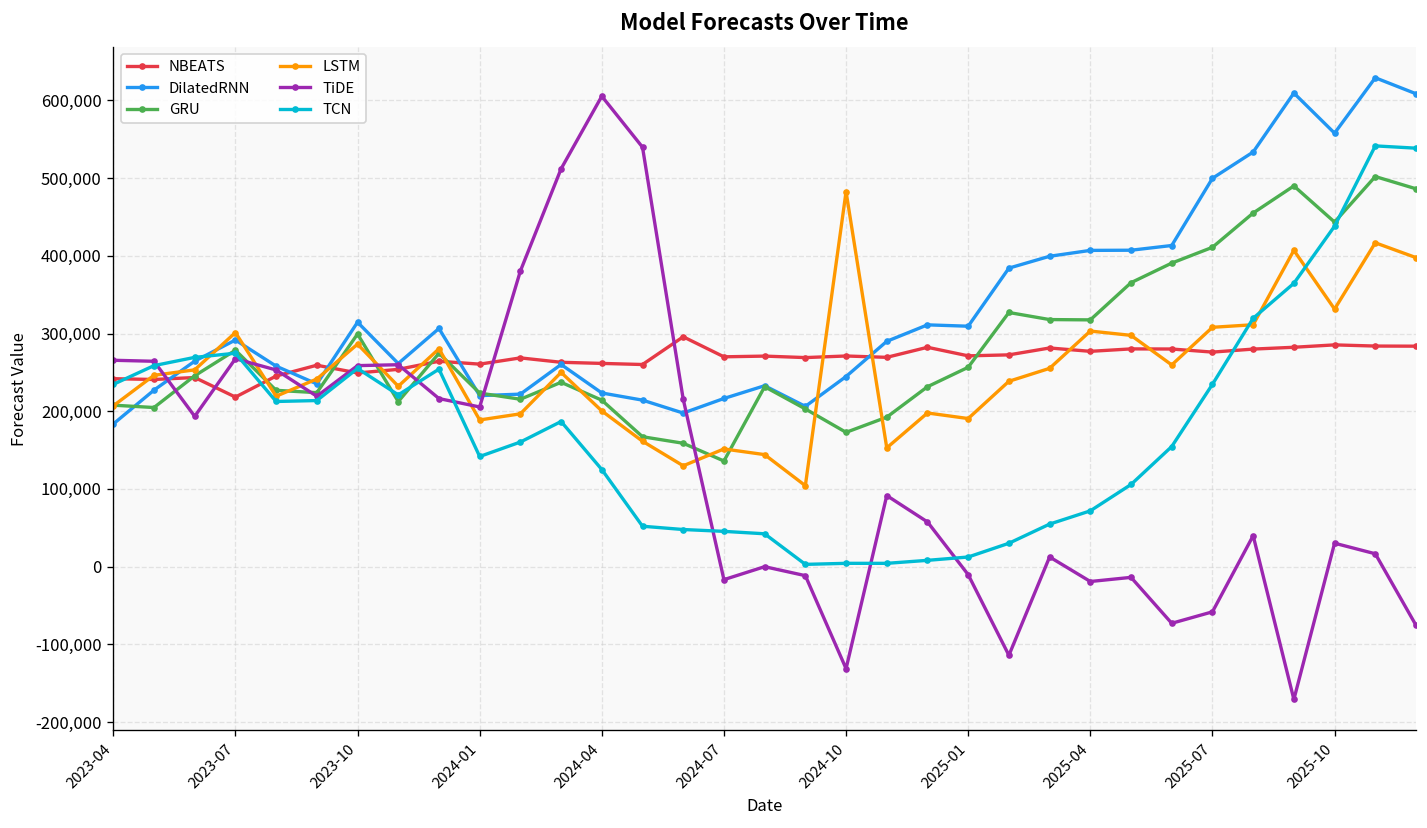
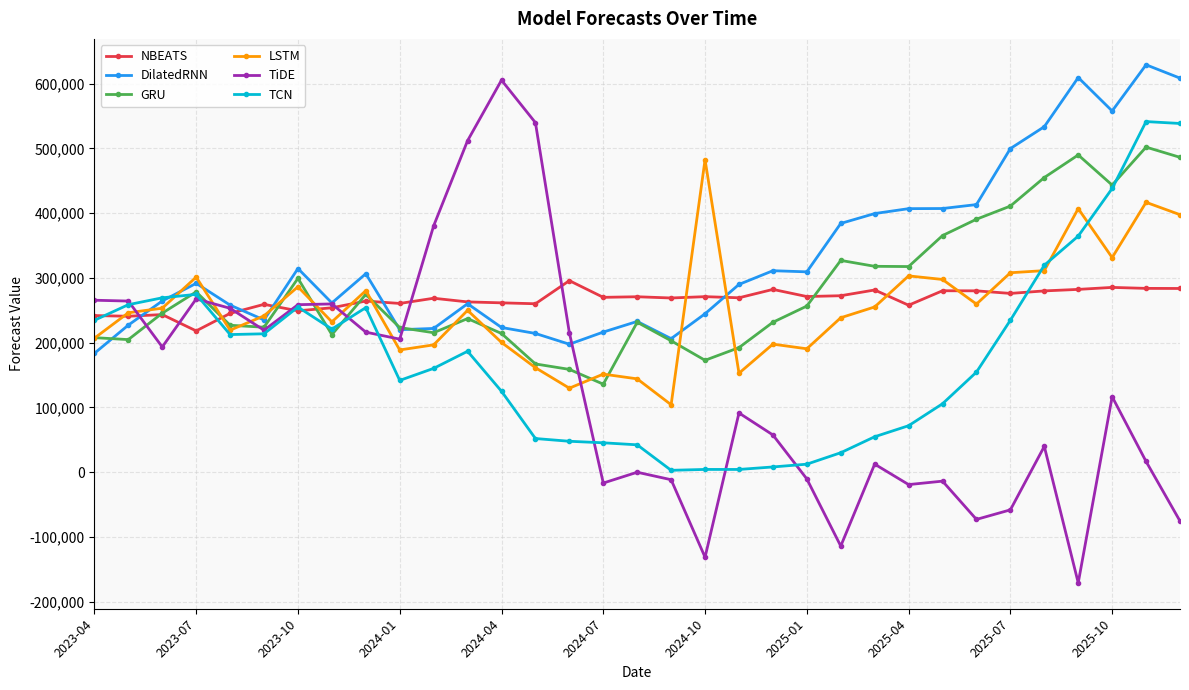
  {
    "NBEATS": {
      "2023-04": "240,000",
      "2023-07": "220,000",
      "2023-10": "250,000",
      "2024-01": "260,000",
      "2024-04": "260,000",
      "2024-07": "270,000",
      "2024-10": "270,000",
      "2025-01": "270,000",
-     "2025-04": "280,000",
+     "2025-04": "260,000",
      "2025-07": "280,000",
      "2025-10": "290,000"
    },
    "GRU": {
      "2023-10": "300,000",
      "2024-04": "210,000",
      "2024-07": "140,000",
      "2024-10": "170,000",
      "2025-01": "260,000",
      "2025-04": "320,000",
      "2025-07": "410,000",
      "2025-10": "440,000"
    },
    "LSTM": {
      "2023-07": "300,000",
      "2023-10": "290,000",
      "2024-01": "190,000",
      "2024-04": "200,000",
      "2024-07": "150,000",
      "2024-10": "480,000",
      "2025-01": "190,000",
      "2025-04": "300,000",
      "2025-07": "310,000",
      "2025-10": "330,000"
    },
    "TiDE": {
      "2023-04": "270,000",
      "2023-07": "270,000",
      "2024-01": "210,000",
      "2024-04": "610,000",
      "2024-07": "-20,000",
      "2024-10": "-130,000",
      "2025-01": "-10,000",
      "2025-04": "-20,000",
      "2025-07": "-60,000",
-     "2025-10": "30,000"
+     "2025-10": "120,000"
    }
  }
